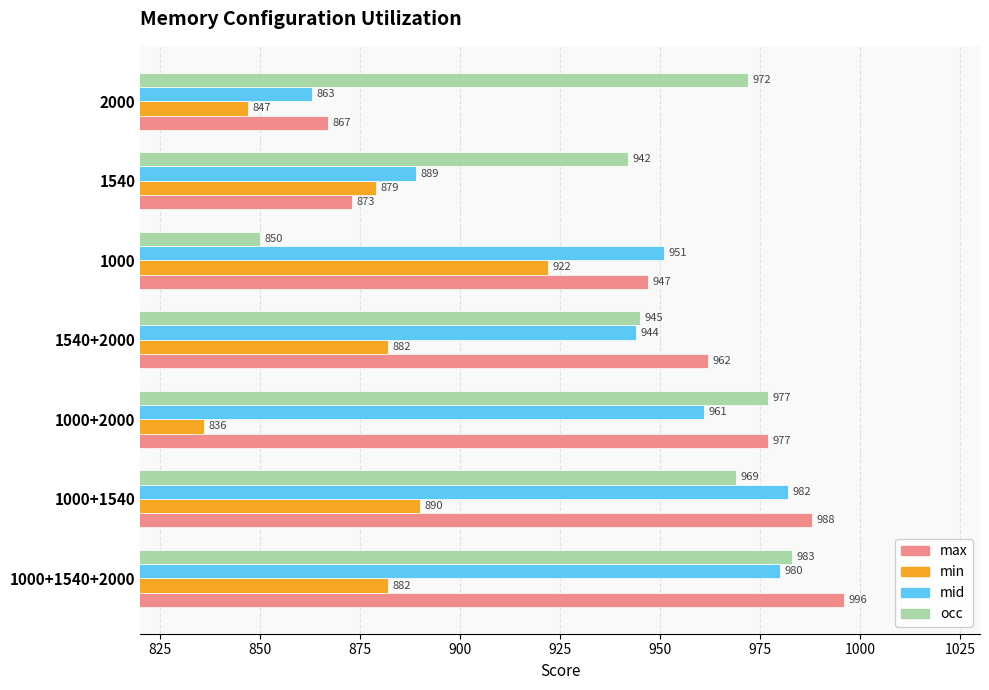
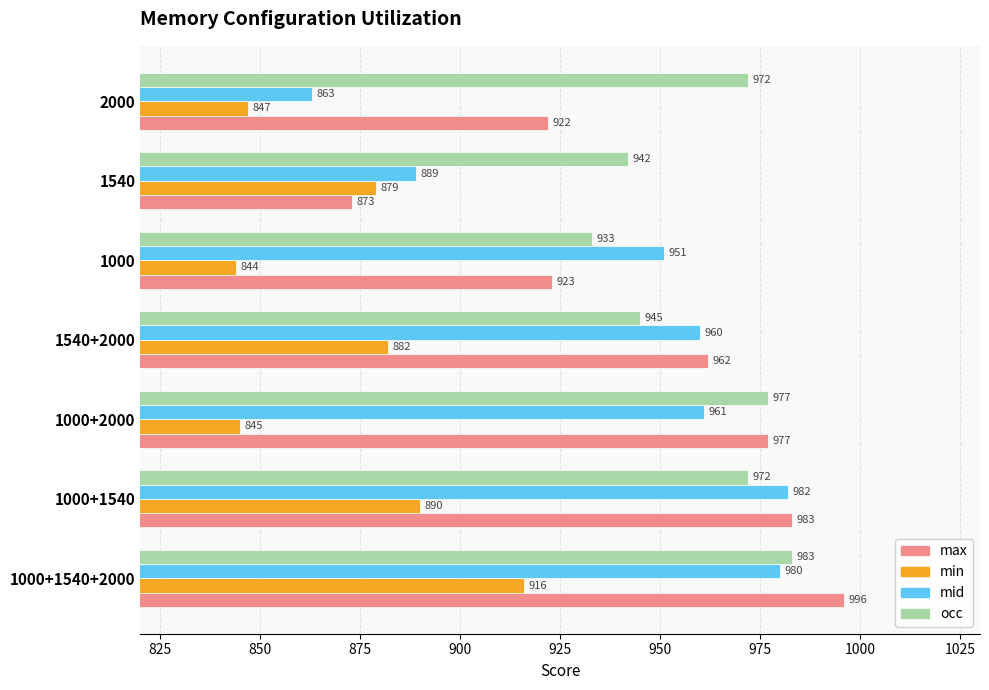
  {
    "max": {
-     "2000": 867,
+     "2000": 922,
      "1540": 873,
-     "1000": 947,
+     "1000": 923,
      "1540+2000": 962,
      "1000+2000": 977,
-     "1000+1540": 988,
+     "1000+1540": 983,
      "1000+1540+2000": 996
    },
    "min": {
      "2000": 847,
      "1540": 879,
-     "1000": 922,
+     "1000": 844,
      "1540+2000": 882,
-     "1000+2000": 836,
+     "1000+2000": 845,
      "1000+1540": 890,
-     "1000+1540+2000": 882
+     "1000+1540+2000": 916
    },
    "mid": {
      "2000": 863,
      "1540": 889,
      "1000": 951,
-     "1540+2000": 944,
+     "1540+2000": 960,
      "1000+2000": 961,
      "1000+1540": 982,
      "1000+1540+2000": 980
    },
    "occ": {
      "2000": 972,
      "1540": 942,
-     "1000": 850,
+     "1000": 933,
      "1540+2000": 945,
      "1000+2000": 977,
-     "1000+1540": 969,
+     "1000+1540": 972,
      "1000+1540+2000": 983
    }
  }
